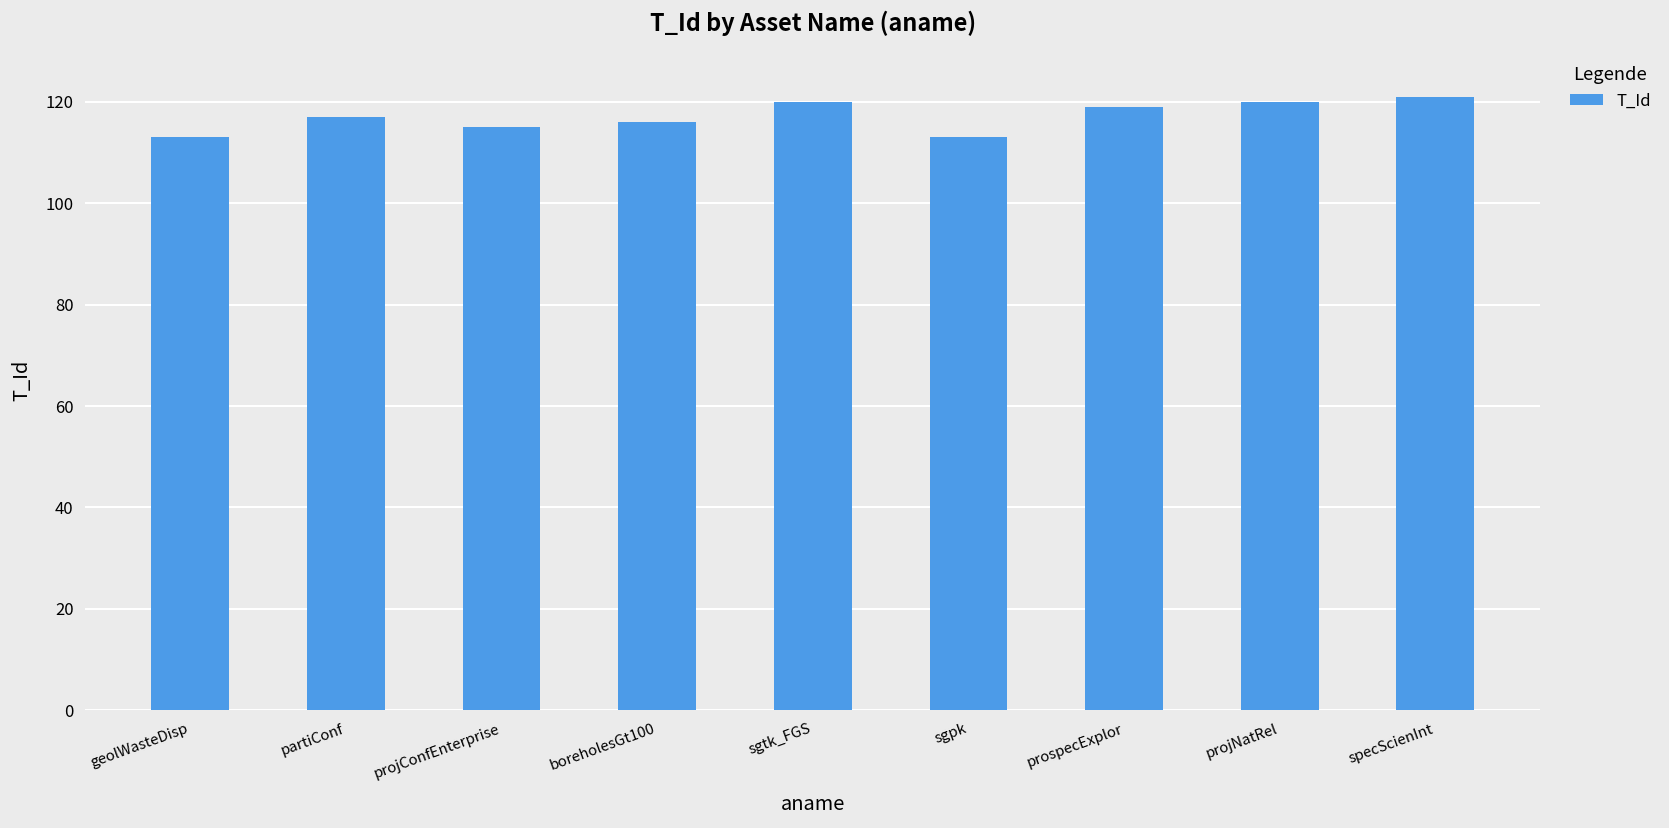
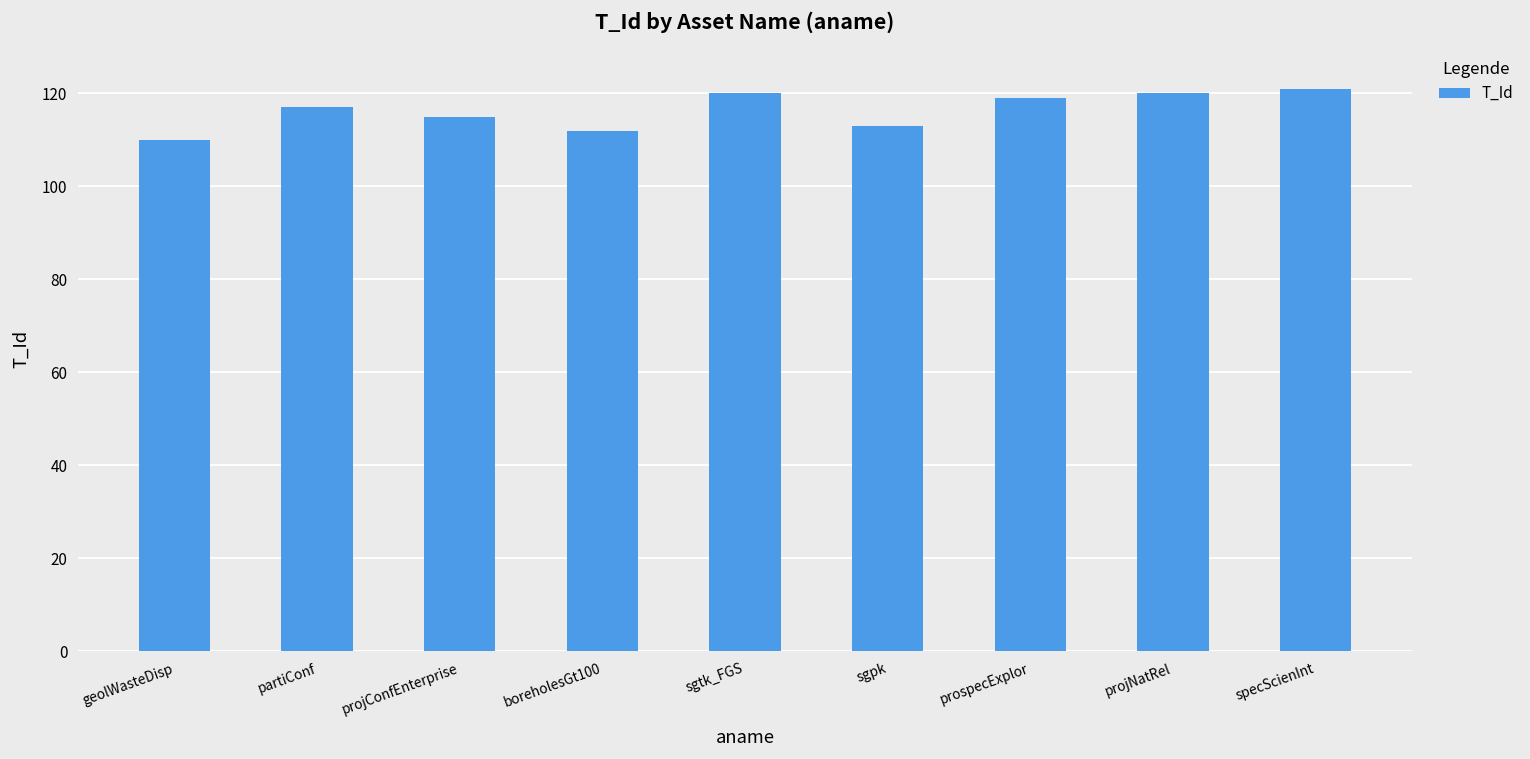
  {
-   "geolWasteDisp": 113,
+   "geolWasteDisp": 110,
    "partiConf": 117,
    "projConfEnterprise": 115,
-   "boreholesGt100": 116,
+   "boreholesGt100": 112,
    "sgtk_FGS": 120,
    "sgpk": 113,
    "prospecExplor": 119,
    "projNatRel": 120,
    "specScienInt": 121
  }
